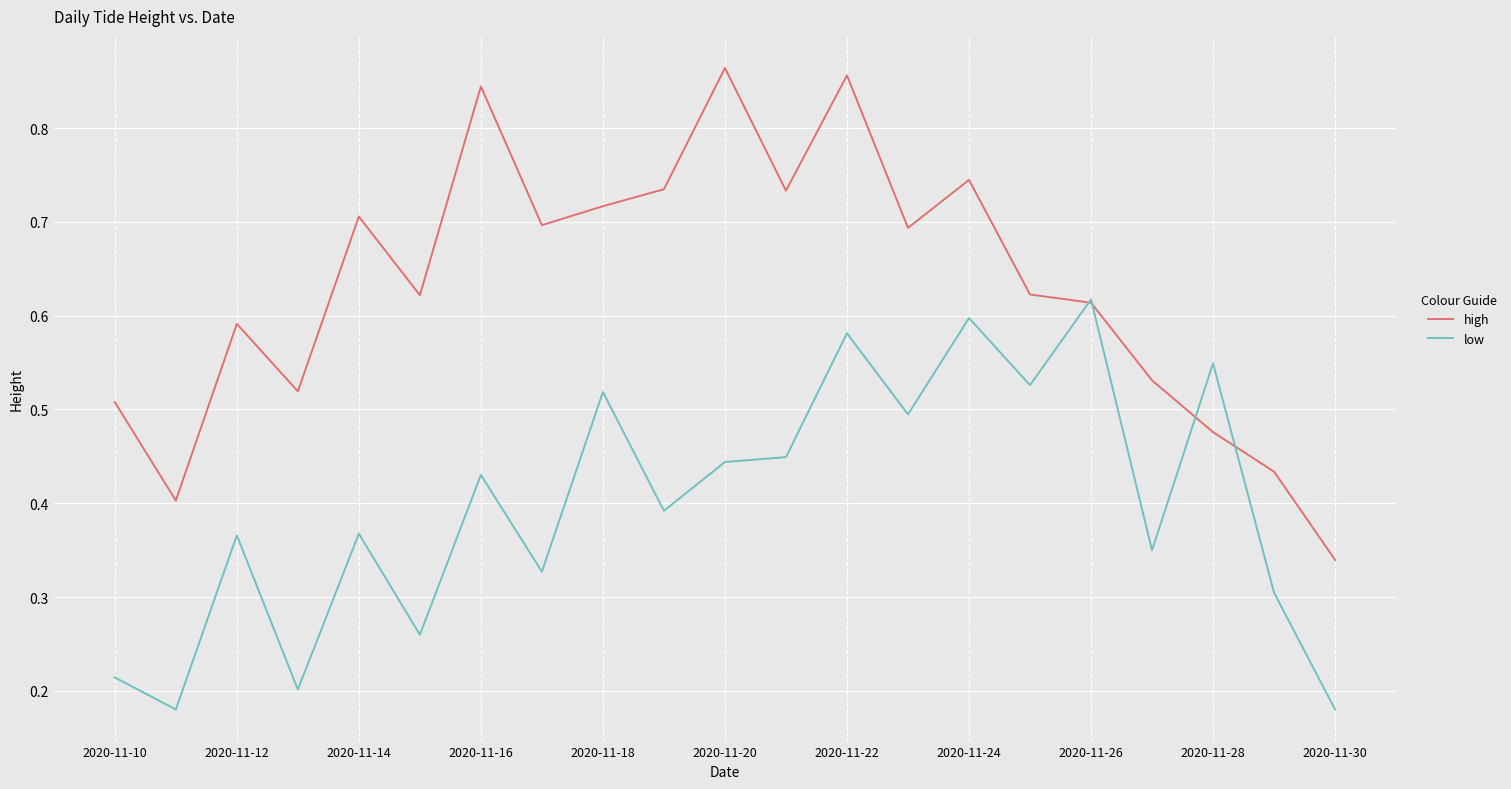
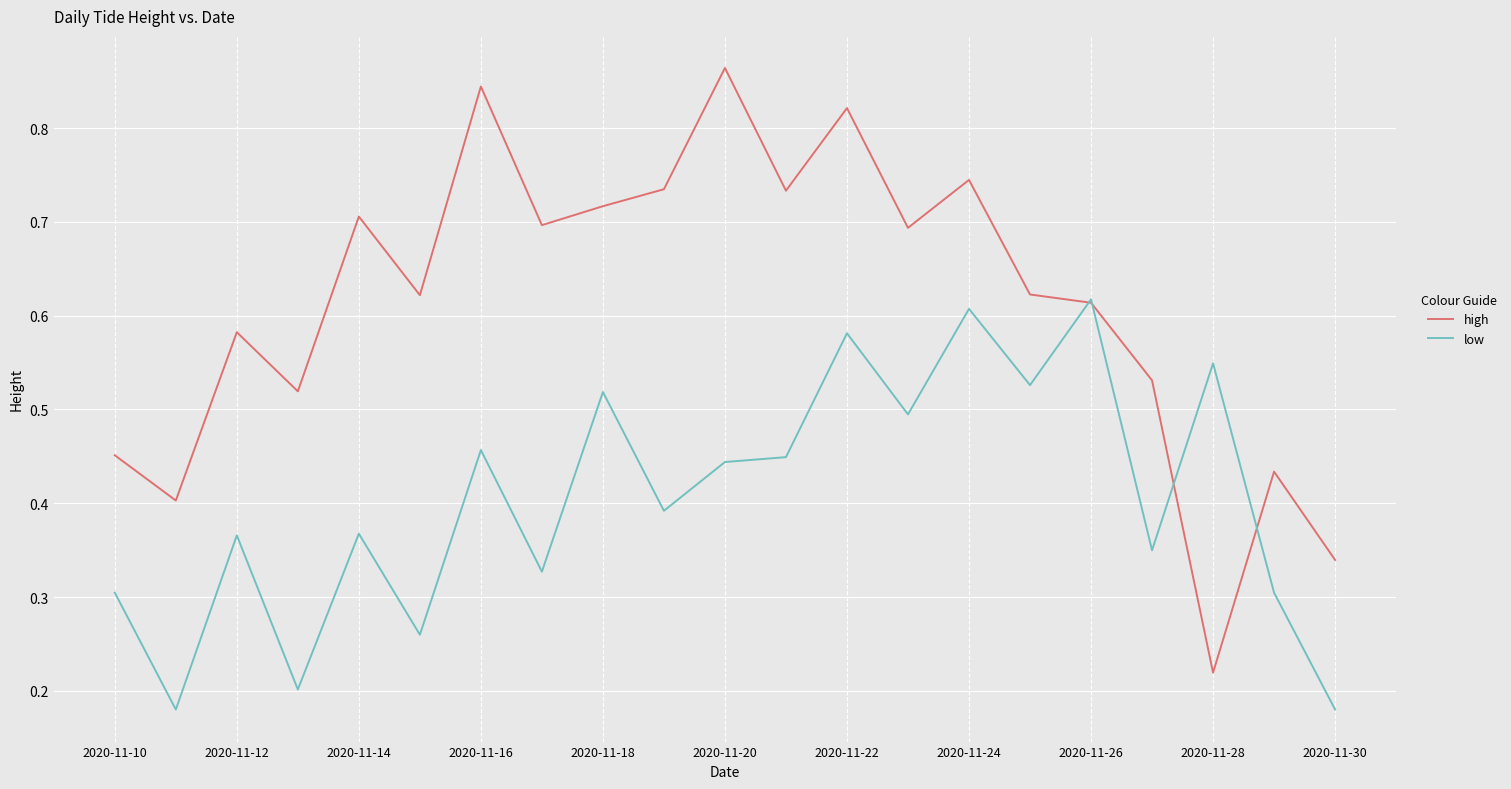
  {
    "high": {
-     "2020-11-10": 0.51,
-     "2020-11-12": 0.59,
+     "2020-11-10": 0.45,
+     "2020-11-12": 0.58,
      "2020-11-14": 0.71,
      "2020-11-16": 0.84,
      "2020-11-18": 0.72,
      "2020-11-20": 0.86,
-     "2020-11-22": 0.86,
+     "2020-11-22": 0.82,
      "2020-11-24": 0.74,
      "2020-11-26": 0.61,
-     "2020-11-28": 0.48,
+     "2020-11-28": 0.22,
      "2020-11-30": 0.34
    },
    "low": {
-     "2020-11-10": 0.21,
+     "2020-11-10": 0.30,
      "2020-11-12": 0.37,
      "2020-11-14": 0.37,
-     "2020-11-16": 0.43,
+     "2020-11-16": 0.46,
      "2020-11-18": 0.52,
      "2020-11-20": 0.44,
      "2020-11-22": 0.58,
-     "2020-11-24": 0.60,
+     "2020-11-24": 0.61,
      "2020-11-26": 0.62,
      "2020-11-28": 0.55,
      "2020-11-30": 0.18
    }
  }
